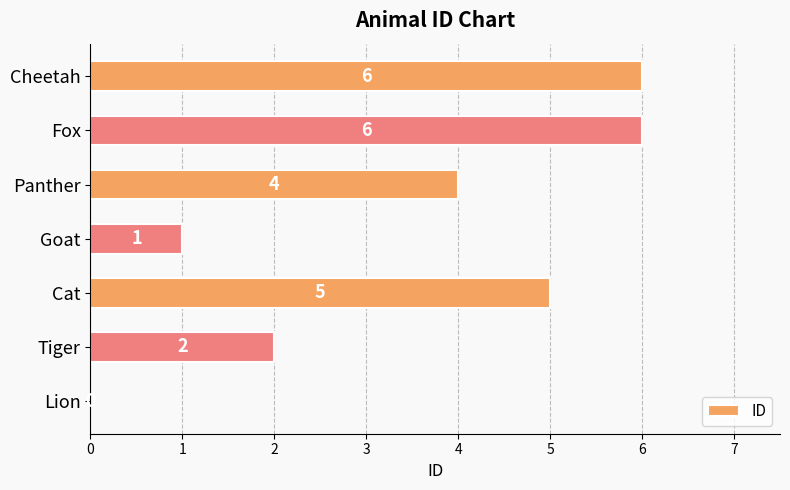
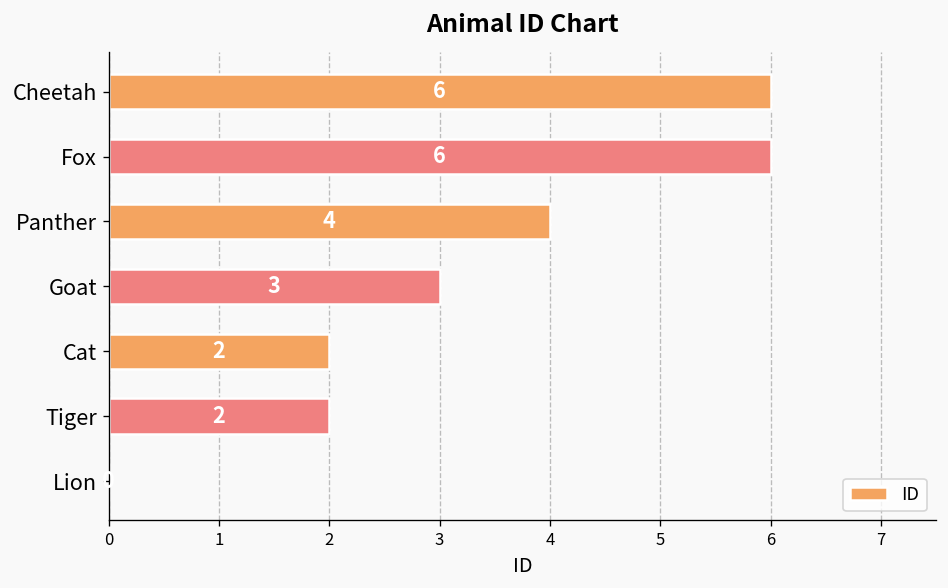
  {
    "Cheetah": 6,
    "Fox": 6,
    "Panther": 4,
-   "Goat": 1,
-   "Cat": 5,
+   "Goat": 3,
+   "Cat": 2,
    "Tiger": 2
  }
